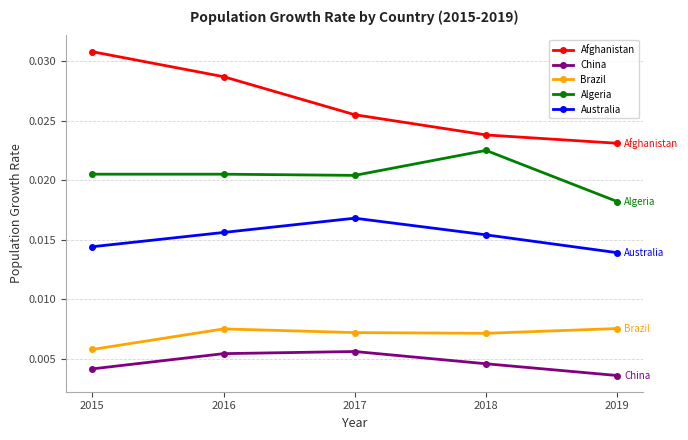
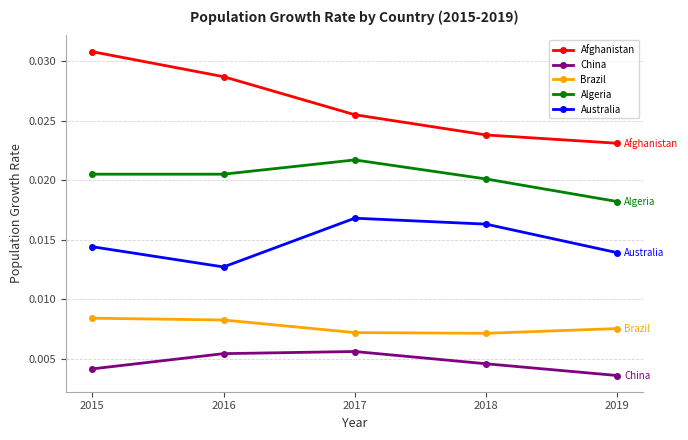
  {
    "Afghanistan": {
      "2015": 0.0308,
      "2016": 0.0287,
      "2017": 0.0255,
      "2018": 0.0238,
      "2019": 0.0231
    },
    "China": {
      "2015": 0.0041,
      "2016": 0.0054,
      "2017": 0.0056,
      "2018": 0.0046,
      "2019": 0.0036
    },
    "Brazil": {
-     "2015": 0.0058,
-     "2016": 0.0075,
+     "2015": 0.0084,
+     "2016": 0.0082,
      "2017": 0.0072,
      "2018": 0.0071,
      "2019": 0.0075
    },
    "Algeria": {
      "2015": 0.0205,
      "2016": 0.0205,
-     "2017": 0.0204,
-     "2018": 0.0225,
+     "2017": 0.0217,
+     "2018": 0.0201,
      "2019": 0.0182
    },
    "Australia": {
      "2015": 0.0144,
-     "2016": 0.0156,
+     "2016": 0.0127,
      "2017": 0.0168,
-     "2018": 0.0154,
+     "2018": 0.0163,
      "2019": 0.0139
    }
  }
